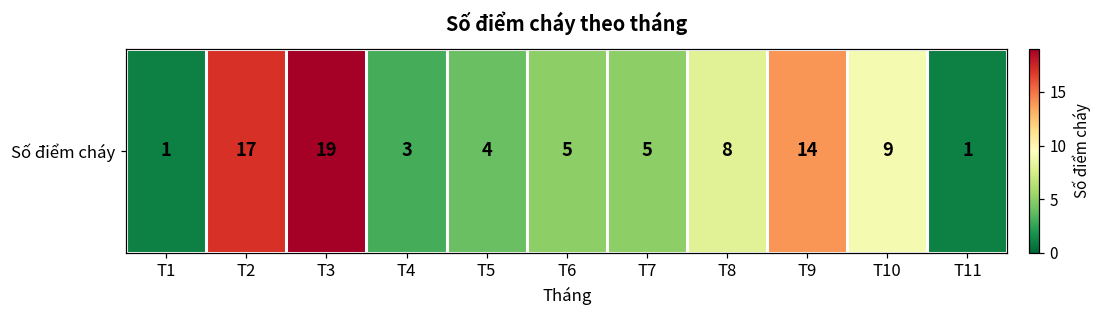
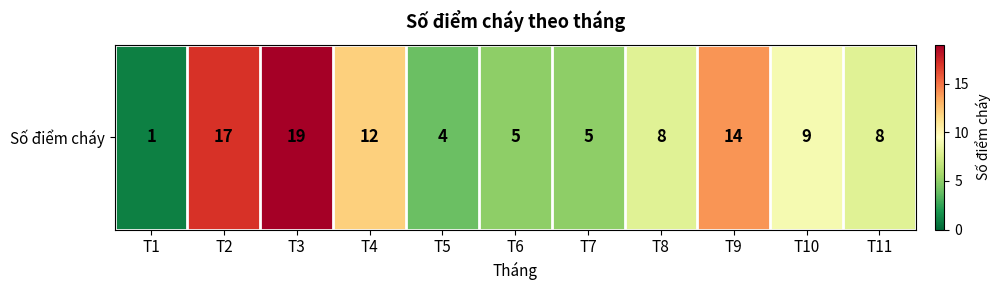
  {
    "Số điểm cháy": {
      "T1": 1,
      "T2": 17,
      "T3": 19,
-     "T4": 3,
+     "T4": 12,
      "T5": 4,
      "T6": 5,
      "T7": 5,
      "T8": 8,
      "T9": 14,
      "T10": 9,
-     "T11": 1
+     "T11": 8
    }
  }
